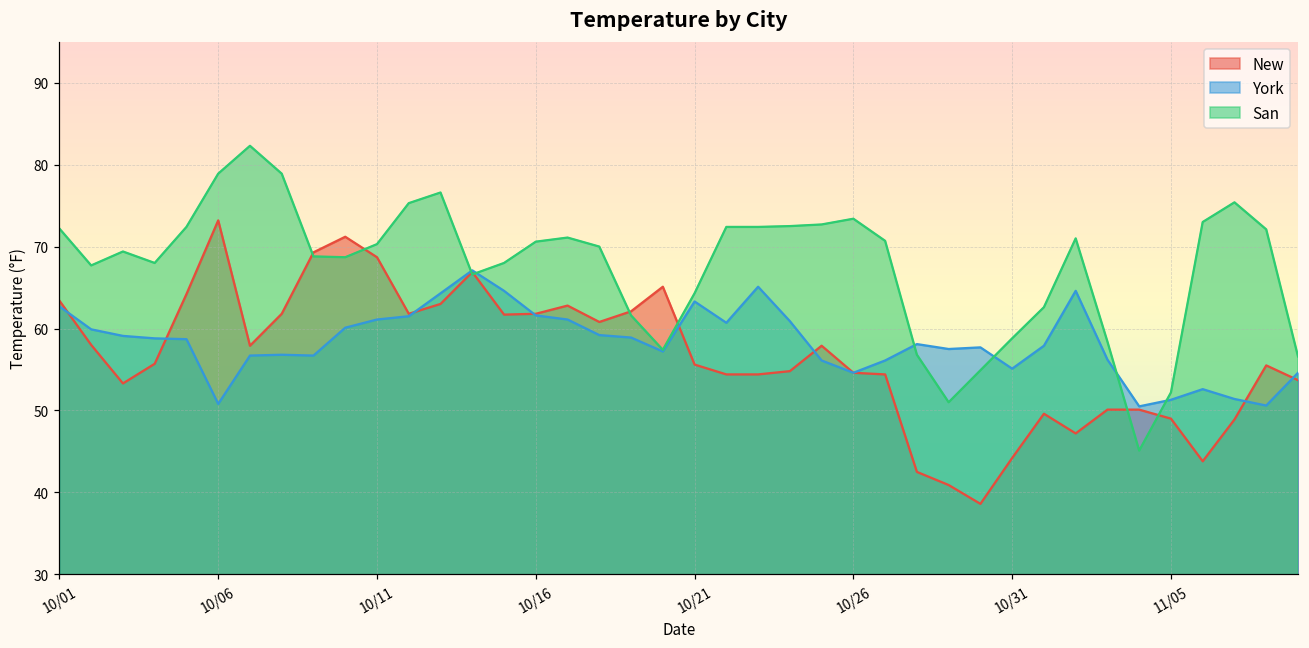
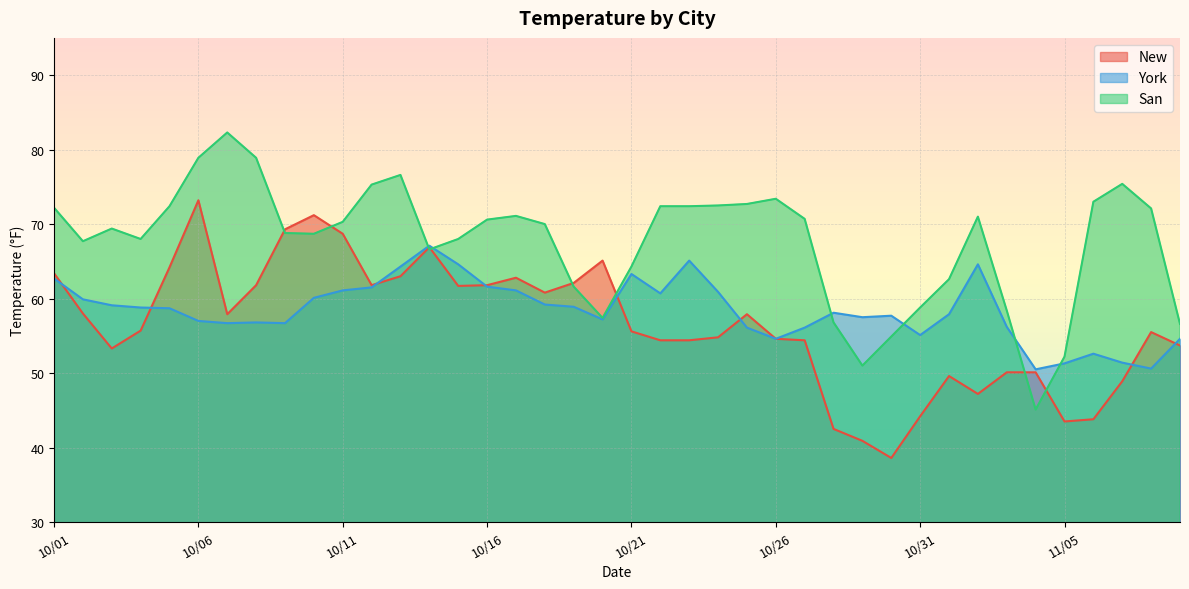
  {
    "New": {
      "10/01": 63,
      "10/06": 73,
      "10/11": 69,
      "10/21": 56,
      "10/31": 44,
-     "11/05": 49
+     "11/05": 44
    },
    "York": {
      "10/01": 63,
-     "10/06": 51,
+     "10/06": 57,
      "10/11": 61,
      "10/21": 63,
      "10/31": 55,
      "11/05": 51
    },
    "San": {
      "10/01": 72,
      "10/06": 79,
      "10/11": 70,
      "10/16": 71,
      "10/21": 64,
      "10/26": 73,
      "10/31": 59,
      "11/05": 52
    }
  }
